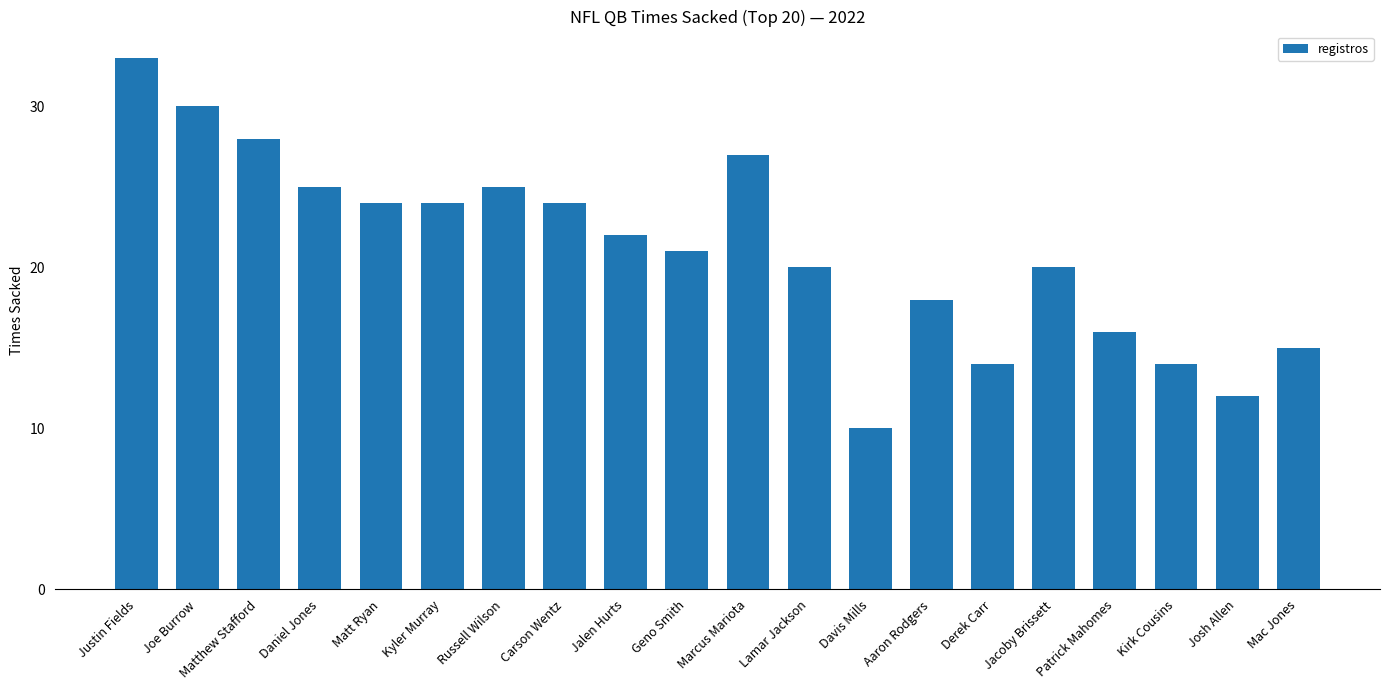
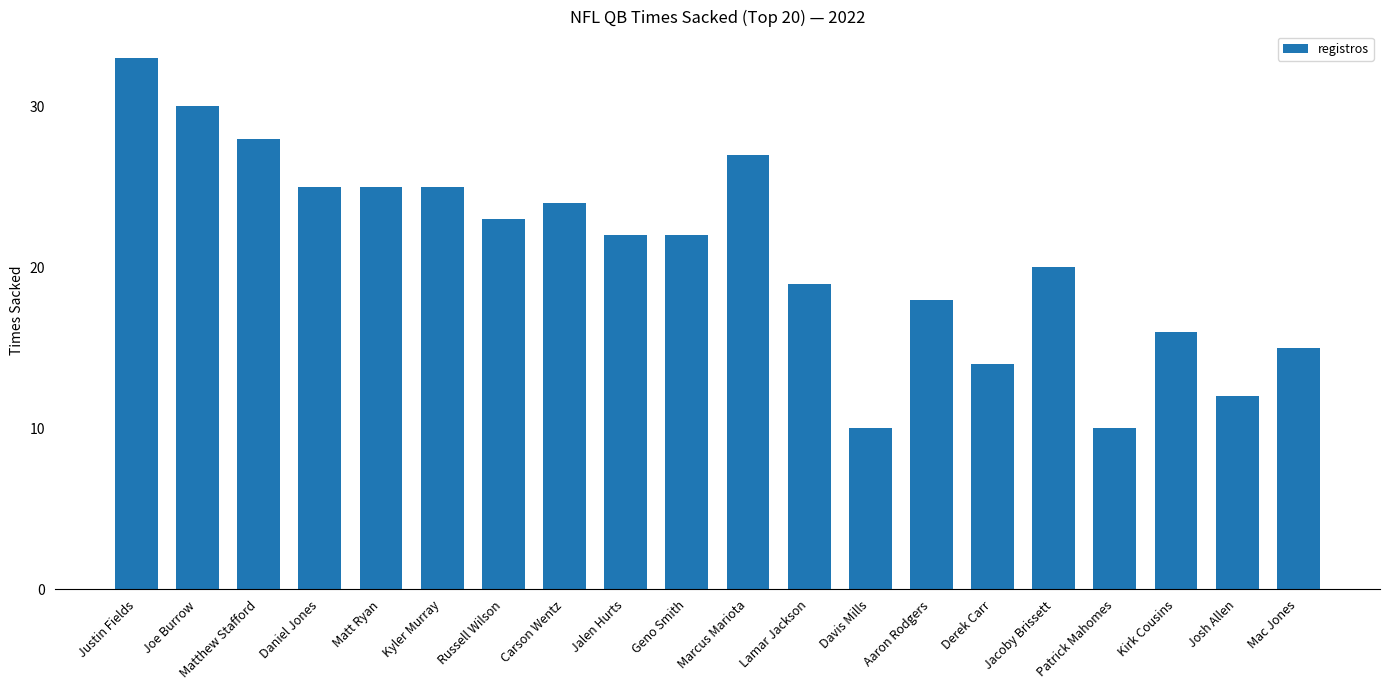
  {
    "Justin Fields": 33,
    "Joe Burrow": 30,
    "Matthew Stafford": 28,
    "Daniel Jones": 25,
-   "Matt Ryan": 24,
-   "Kyler Murray": 24,
-   "Russell Wilson": 25,
+   "Matt Ryan": 25,
+   "Kyler Murray": 25,
+   "Russell Wilson": 23,
    "Carson Wentz": 24,
    "Jalen Hurts": 22,
-   "Geno Smith": 21,
+   "Geno Smith": 22,
    "Marcus Mariota": 27,
-   "Lamar Jackson": 20,
+   "Lamar Jackson": 19,
    "Davis Mills": 10,
    "Aaron Rodgers": 18,
    "Derek Carr": 14,
    "Jacoby Brissett": 20,
-   "Patrick Mahomes": 16,
-   "Kirk Cousins": 14,
+   "Patrick Mahomes": 10,
+   "Kirk Cousins": 16,
    "Josh Allen": 12,
    "Mac Jones": 15
  }
